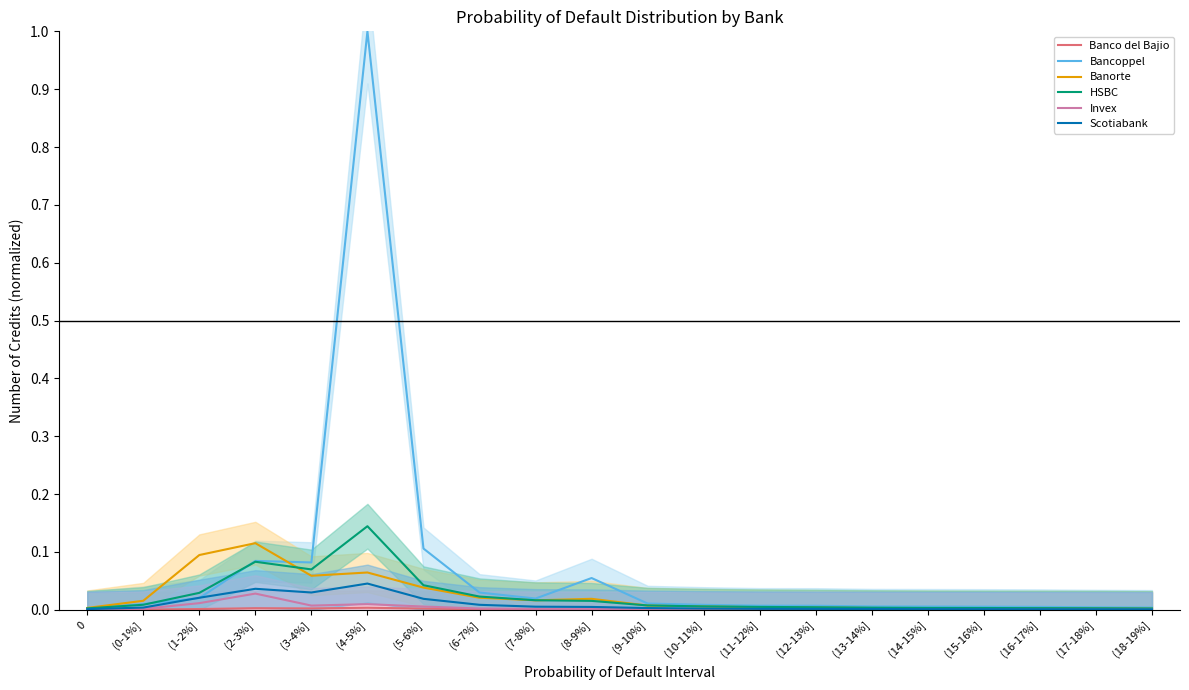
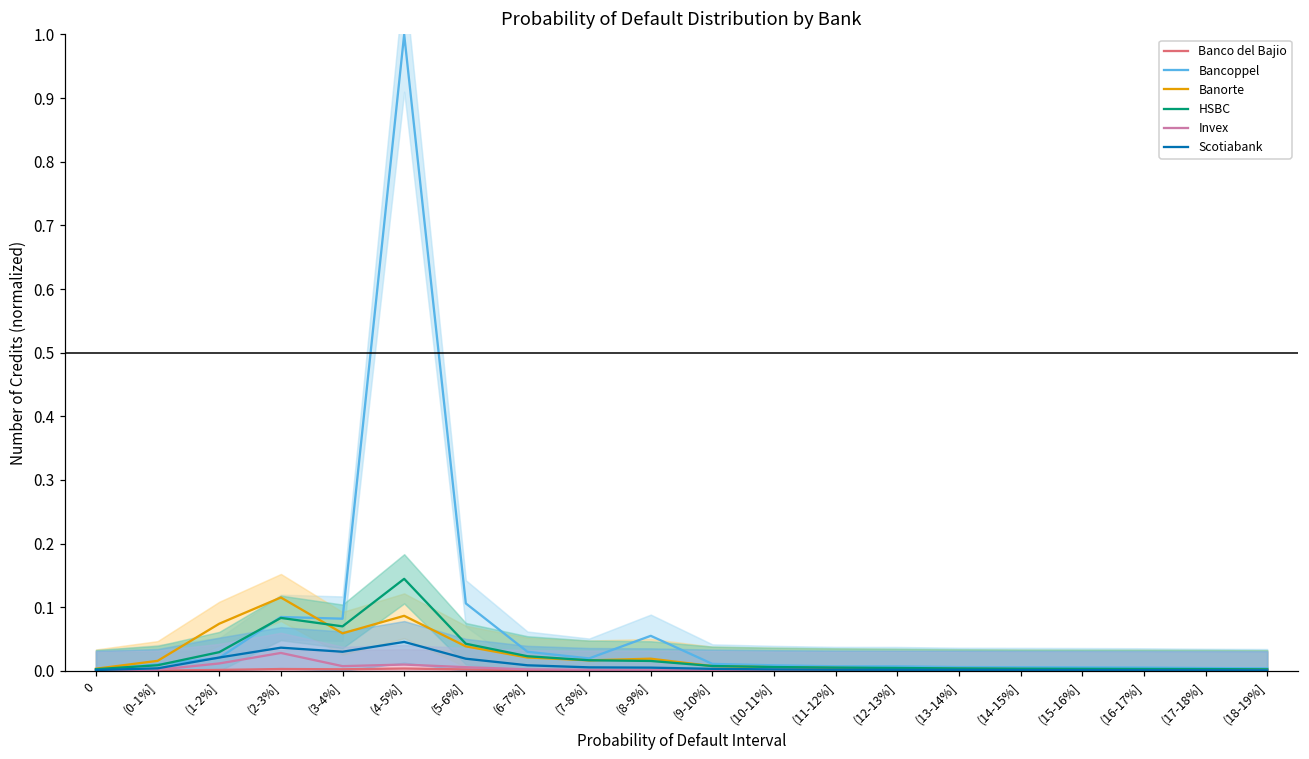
  {
    "Banorte": {
      "(0-1%]": 0.02,
-     "(1-2%]": 0.09,
-     "(4-5%]": 0.06
+     "(1-2%]": 0.07,
+     "(4-5%]": 0.09
    },
    "HSBC": {
      "(3-4%]": 0.07,
      "(4-5%]": 0.14
    },
    "Scotiabank": {
      "(4-5%]": 0.05,
      "(5-6%]": 0.02,
      "(6-7%]": 0.01
    }
  }
